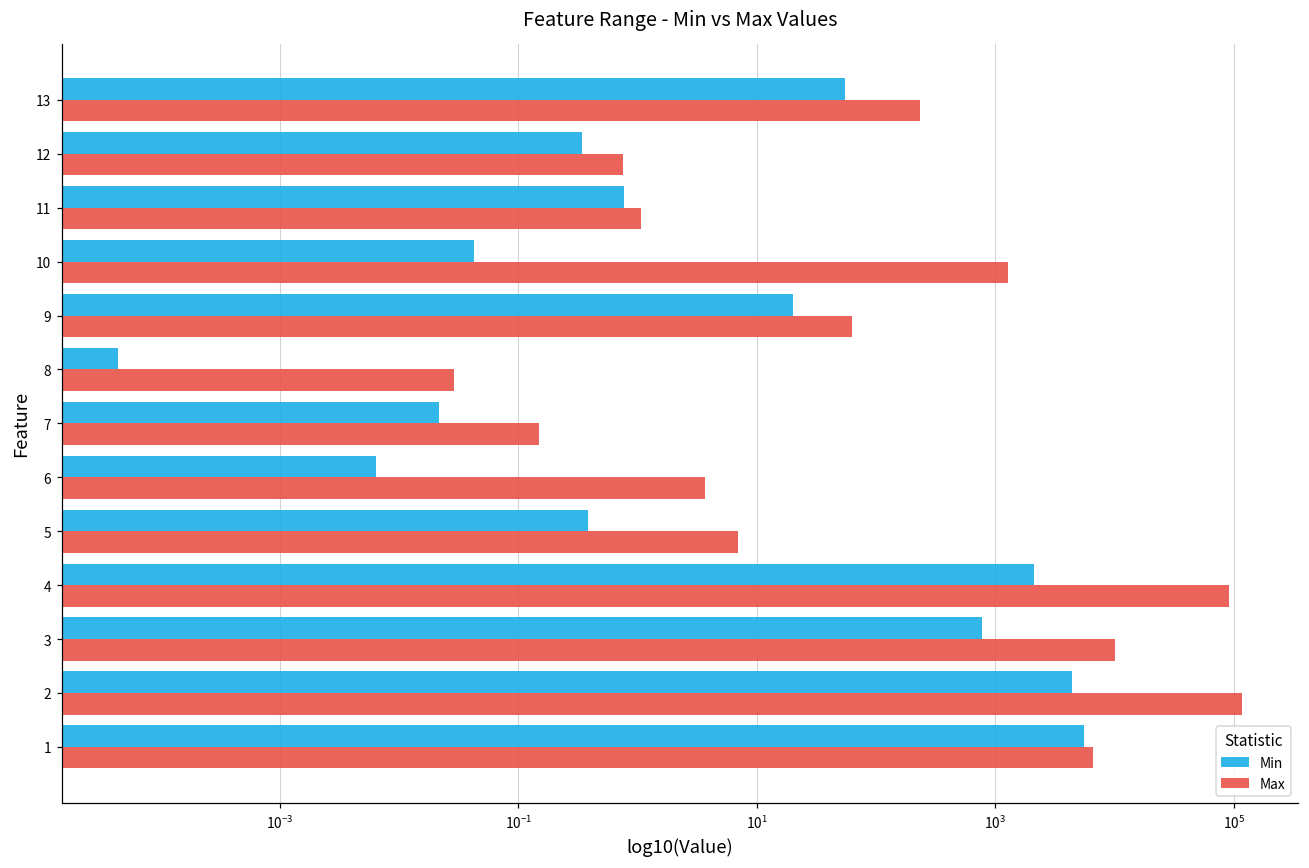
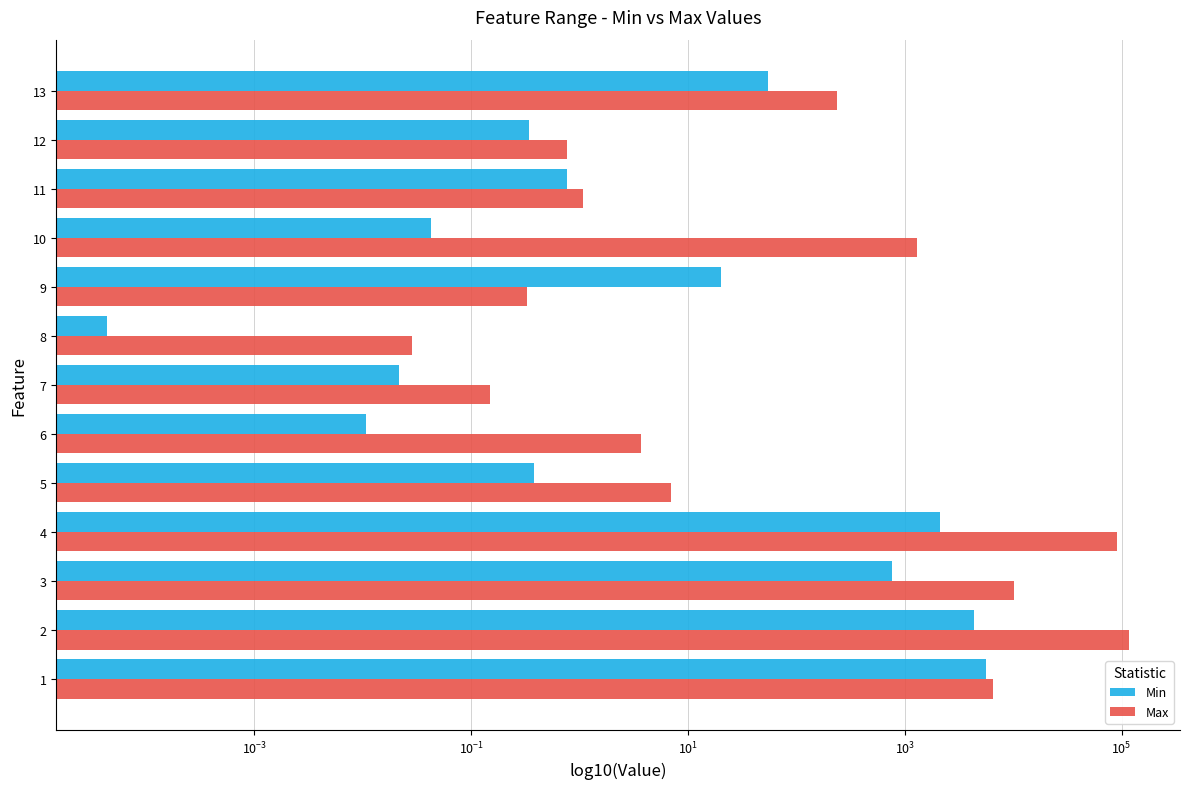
  {
    "Min": {
      "13": 50,
      "12": 0.34,
      "11": 0.8,
      "10": 0.043,
      "9": 20,
      "8": 0.000044,
      "7": 0.022,
-     "6": 0.006,
+     "6": 0.011,
      "5": 0.38,
      "4": 2100,
      "3": 800,
      "2": 4400,
      "1": 6000
    },
    "Max": {
      "13": 230,
      "12": 0.8,
      "11": 1.1,
      "10": 1300,
-     "9": 60,
+     "9": 0.32,
      "8": 0.03,
      "7": 0.15,
      "6": 3.7,
      "5": 7,
      "4": 90000,
      "3": 10000,
      "2": 120000,
      "1": 7000
    }
  }
